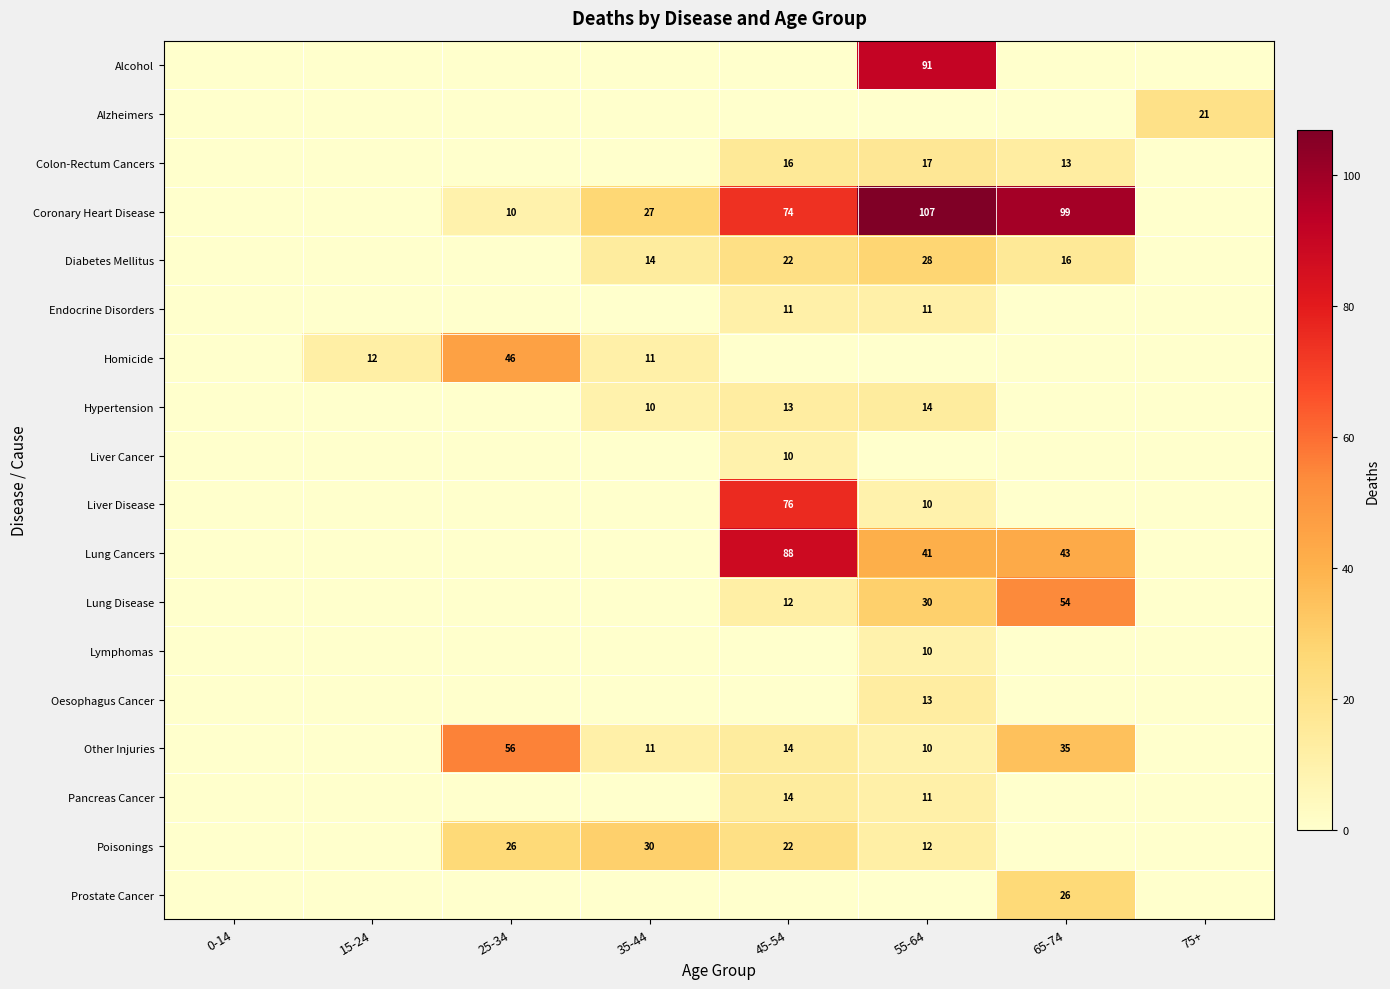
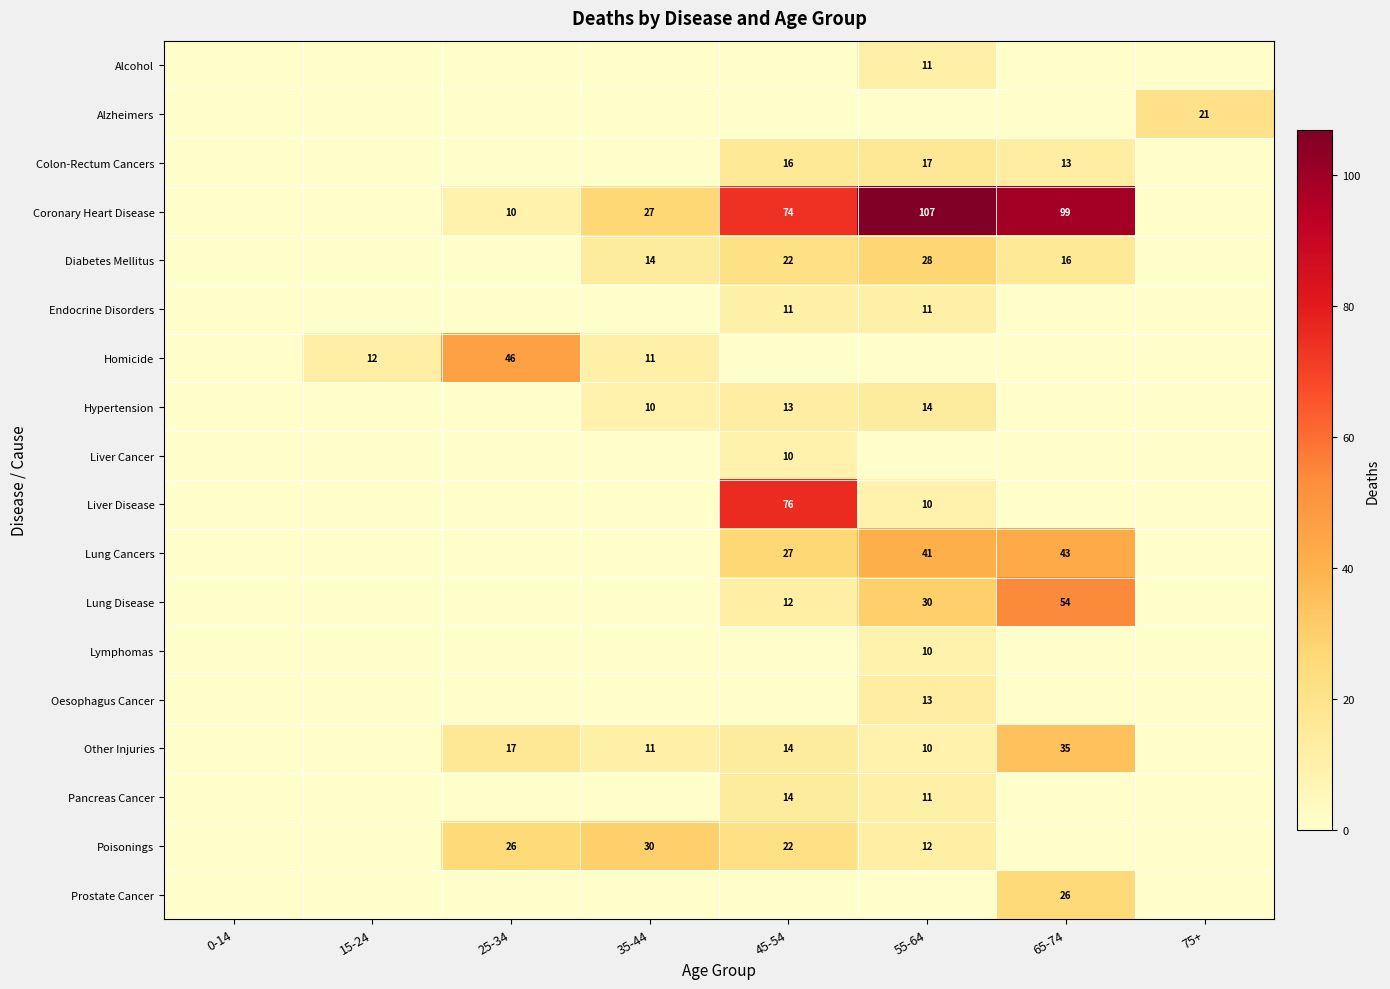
  {
    "Alcohol": {
-     "55-64": 91
+     "55-64": 11
    },
    "Alzheimers": {
      "75+": 21
    },
    "Colon-Rectum Cancers": {
      "45-54": 16,
      "55-64": 17,
      "65-74": 13
    },
    "Coronary Heart Disease": {
      "25-34": 10,
      "35-44": 27,
      "45-54": 74,
      "55-64": 107,
      "65-74": 99
    },
    "Diabetes Mellitus": {
      "35-44": 14,
      "45-54": 22,
      "55-64": 28,
      "65-74": 16
    },
    "Endocrine Disorders": {
      "45-54": 11,
      "55-64": 11
    },
    "Homicide": {
      "15-24": 12,
      "25-34": 46,
      "35-44": 11
    },
    "Hypertension": {
      "35-44": 10,
      "45-54": 13,
      "55-64": 14
    },
    "Liver Cancer": {
      "45-54": 10
    },
    "Liver Disease": {
      "45-54": 76,
      "55-64": 10
    },
    "Lung Cancers": {
-     "45-54": 88,
+     "45-54": 27,
      "55-64": 41,
      "65-74": 43
    },
    "Lung Disease": {
      "45-54": 12,
      "55-64": 30,
      "65-74": 54
    },
    "Lymphomas": {
      "55-64": 10
    },
    "Oesophagus Cancer": {
      "55-64": 13
    },
    "Other Injuries": {
-     "25-34": 56,
+     "25-34": 17,
      "35-44": 11,
      "45-54": 14,
      "55-64": 10,
      "65-74": 35
    },
    "Pancreas Cancer": {
      "45-54": 14,
      "55-64": 11
    },
    "Poisonings": {
      "25-34": 26,
      "35-44": 30,
      "45-54": 22,
      "55-64": 12
    },
    "Prostate Cancer": {
      "65-74": 26
    }
  }
